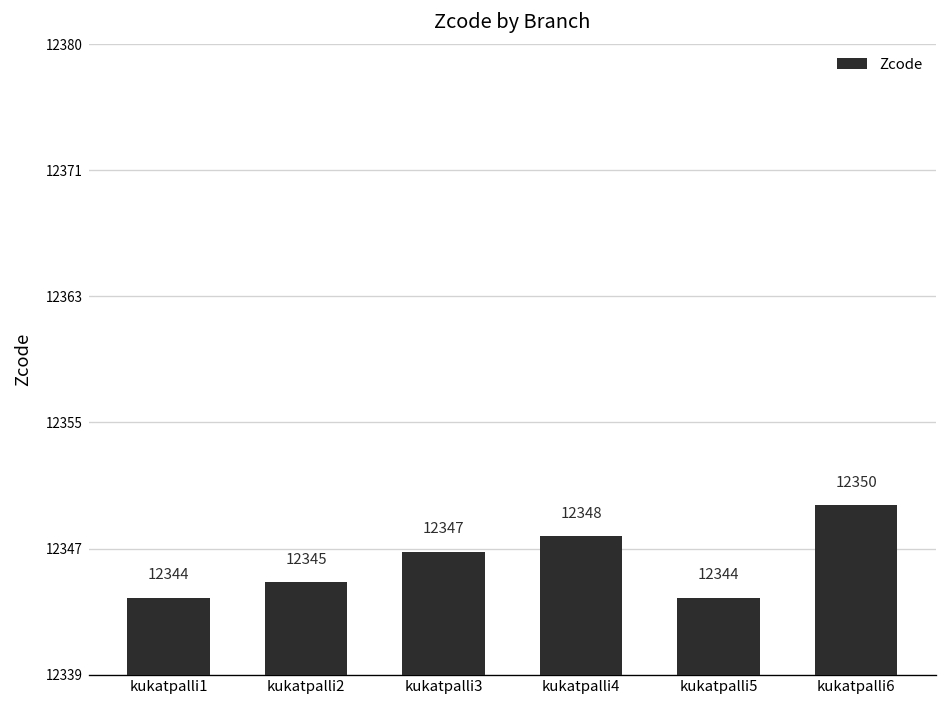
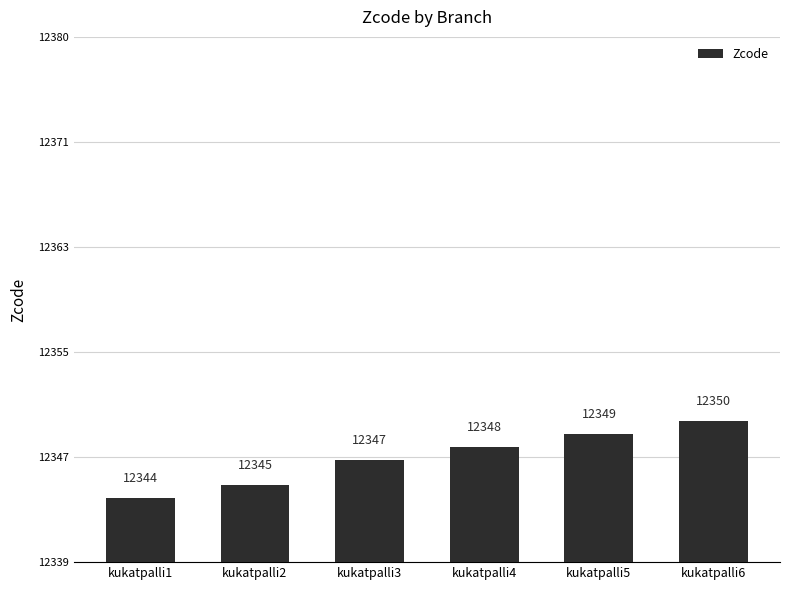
  {
    "kukatpalli1": 12344,
    "kukatpalli2": 12345,
    "kukatpalli3": 12347,
    "kukatpalli4": 12348,
-   "kukatpalli5": 12344,
+   "kukatpalli5": 12349,
    "kukatpalli6": 12350
  }
